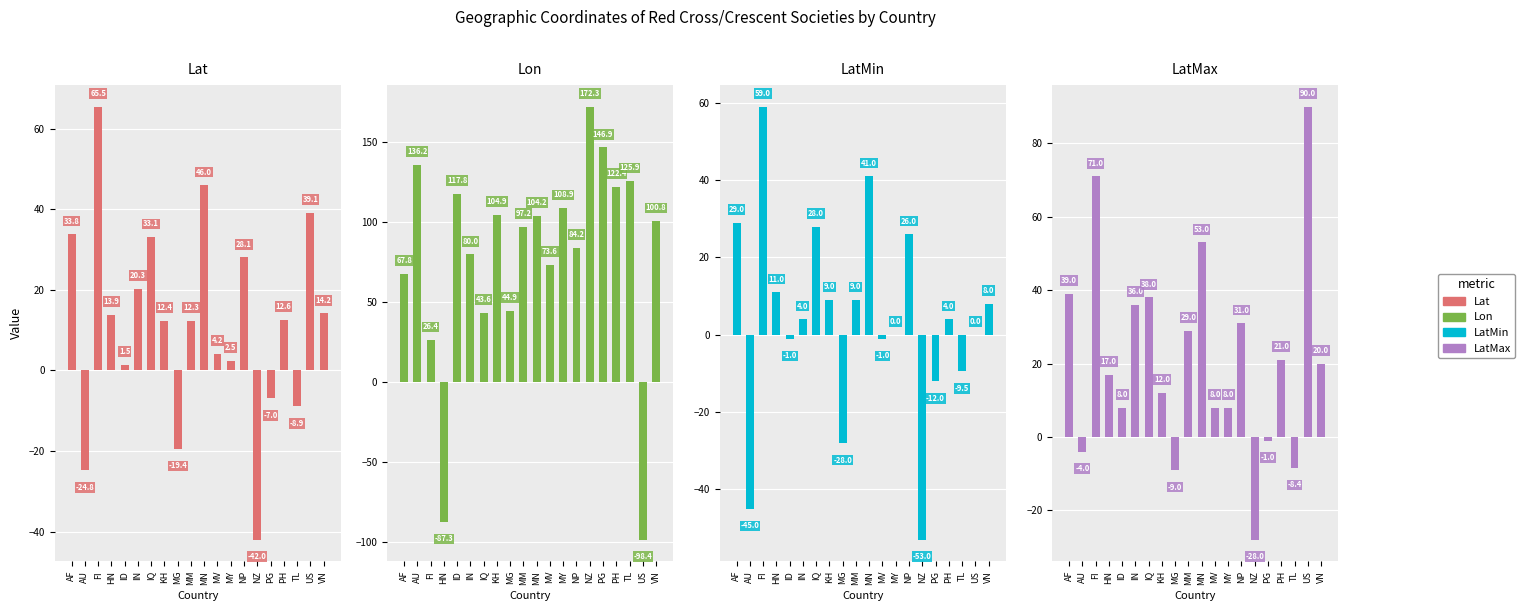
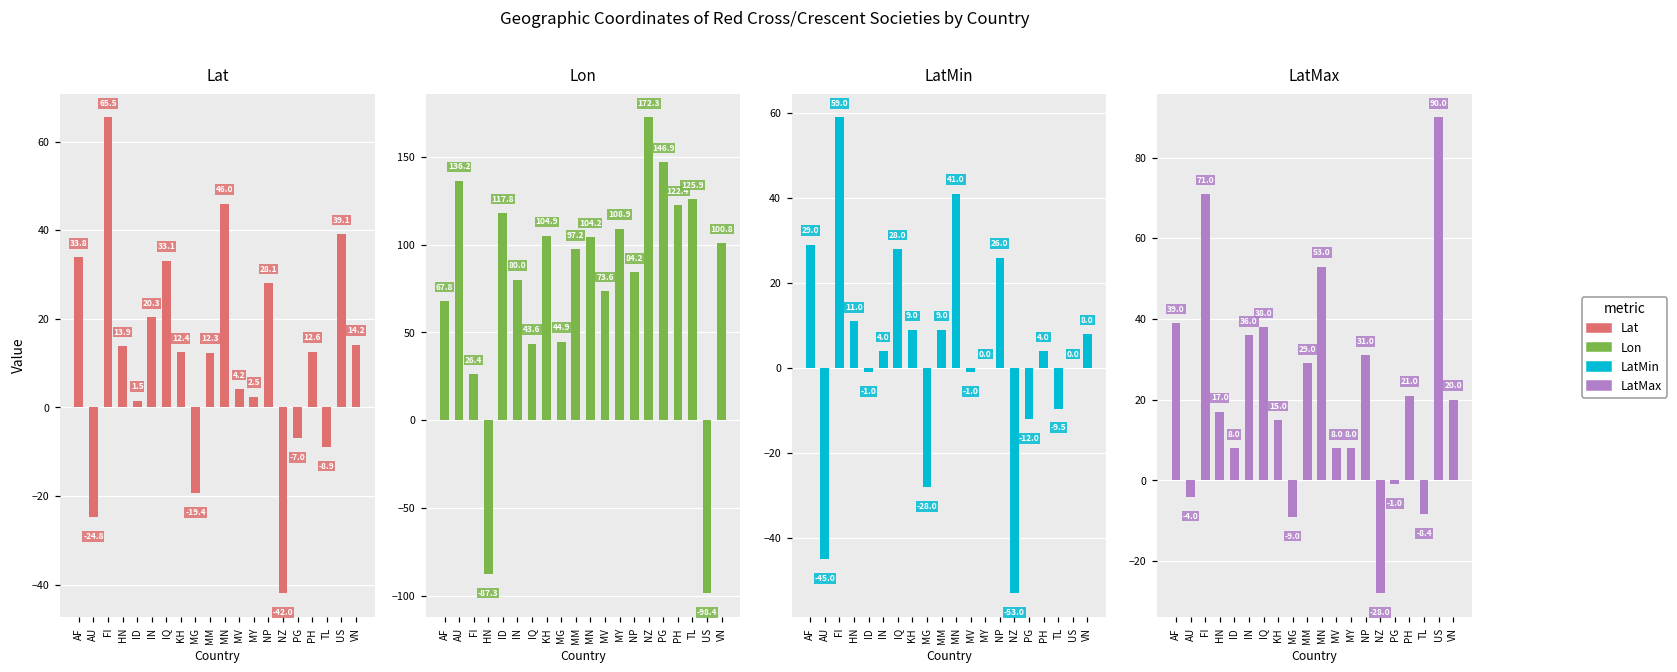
  {
    "LatMax": {
-     "KH": 12.0
+     "KH": 15.0
    }
  }
